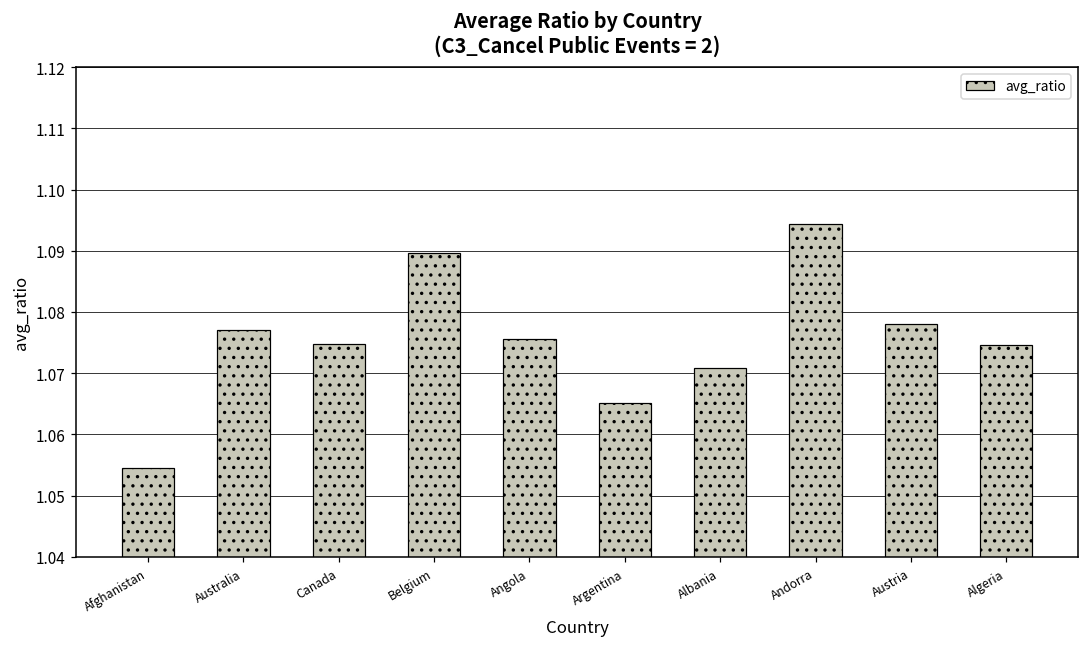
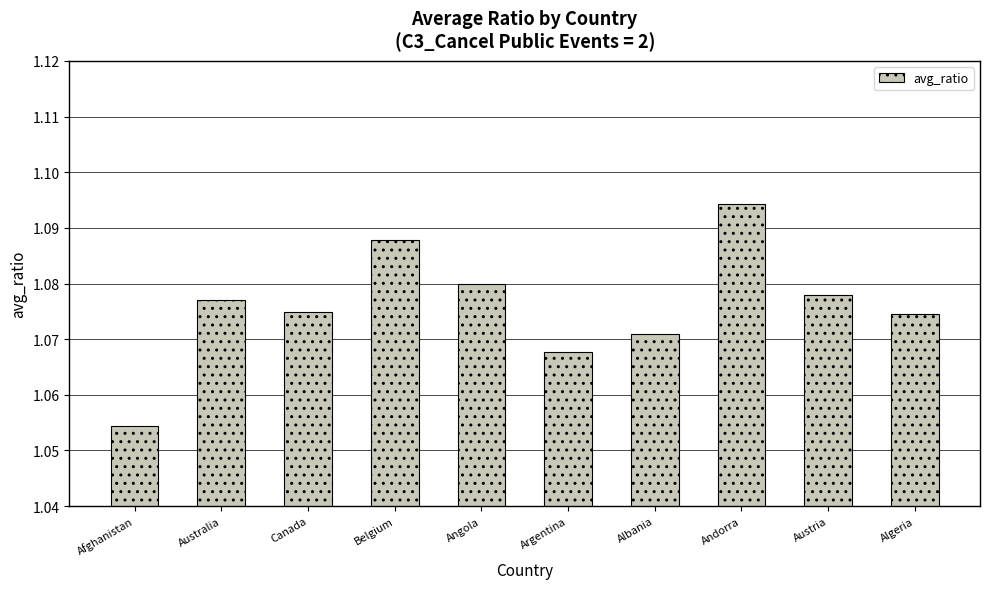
  {
    "Afghanistan": 1.054,
    "Australia": 1.077,
    "Canada": 1.075,
-   "Belgium": 1.090,
-   "Angola": 1.076,
-   "Argentina": 1.065,
+   "Belgium": 1.088,
+   "Angola": 1.080,
+   "Argentina": 1.068,
    "Albania": 1.071,
    "Andorra": 1.094,
    "Austria": 1.078,
    "Algeria": 1.075
  }
